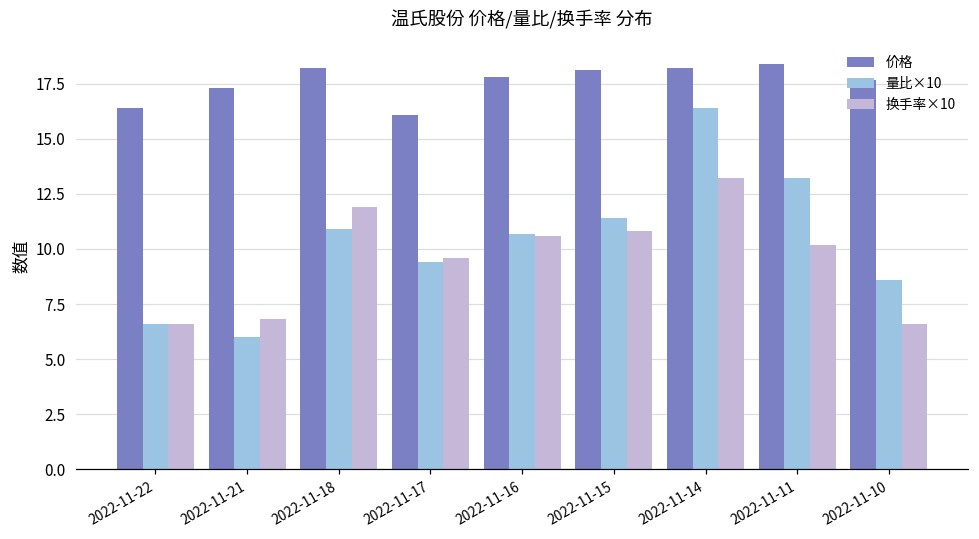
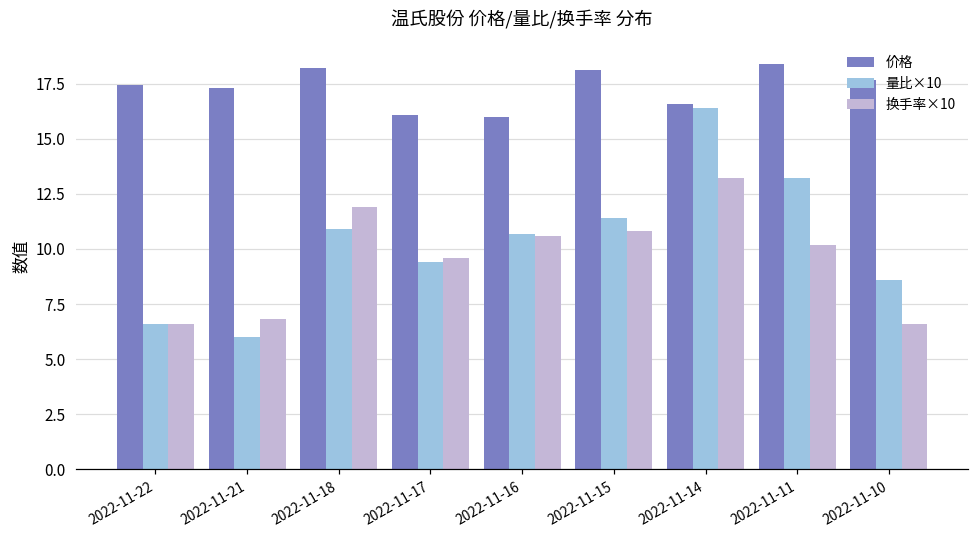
  {
    "价格": {
-     "2022-11-22": 16.4,
+     "2022-11-22": 17.5,
      "2022-11-21": 17.3,
      "2022-11-18": 18.2,
      "2022-11-17": 16.1,
-     "2022-11-16": 17.8,
+     "2022-11-16": 16.0,
      "2022-11-15": 18.1,
-     "2022-11-14": 18.2,
+     "2022-11-14": 16.6,
      "2022-11-11": 18.4,
      "2022-11-10": 17.7
    }
  }
